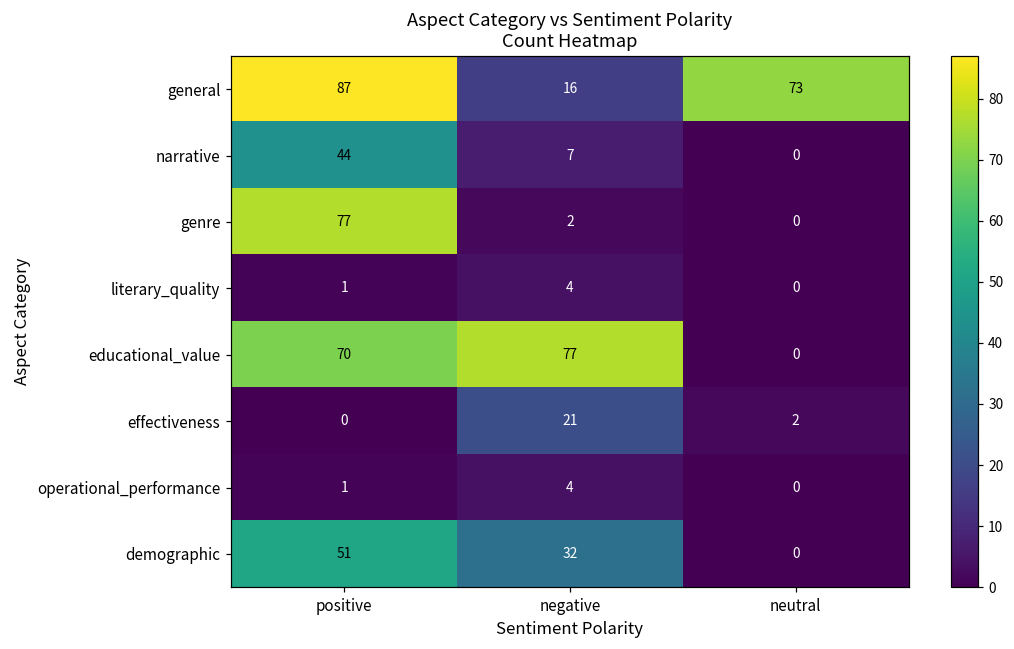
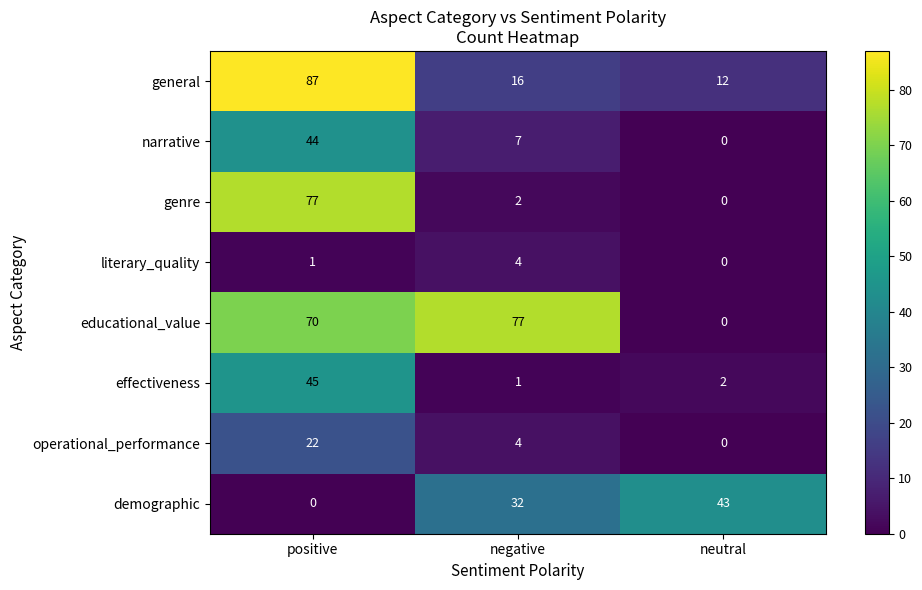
  {
    "general": {
      "positive": 87,
      "negative": 16,
-     "neutral": 73
+     "neutral": 12
    },
    "narrative": {
      "positive": 44,
      "negative": 7,
      "neutral": 0
    },
    "genre": {
      "positive": 77,
      "negative": 2,
      "neutral": 0
    },
    "literary_quality": {
      "positive": 1,
      "negative": 4,
      "neutral": 0
    },
    "educational_value": {
      "positive": 70,
      "negative": 77,
      "neutral": 0
    },
    "effectiveness": {
-     "positive": 0,
-     "negative": 21,
+     "positive": 45,
+     "negative": 1,
      "neutral": 2
    },
    "operational_performance": {
-     "positive": 1,
+     "positive": 22,
      "negative": 4,
      "neutral": 0
    },
    "demographic": {
-     "positive": 51,
+     "positive": 0,
      "negative": 32,
-     "neutral": 0
+     "neutral": 43
    }
  }
